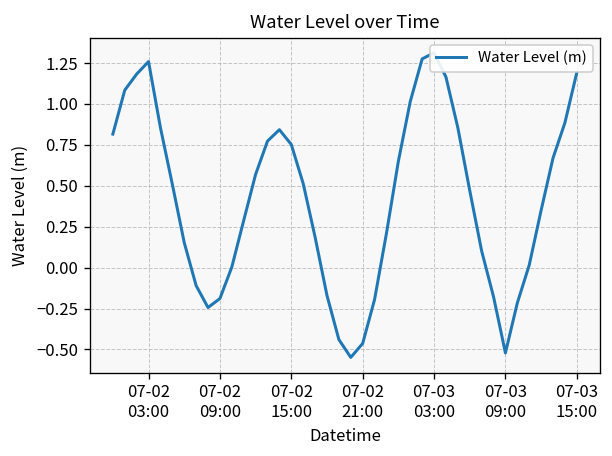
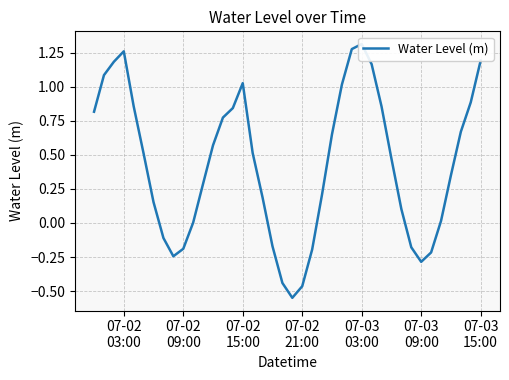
  {
    "07-02 03:00": 1.26,
    "07-02 09:00": -0.19,
-   "07-02 15:00": 0.75,
+   "07-02 15:00": 1.03,
    "07-02 21:00": -0.46,
-   "07-03 09:00": -0.52
+   "07-03 09:00": -0.28
  }
